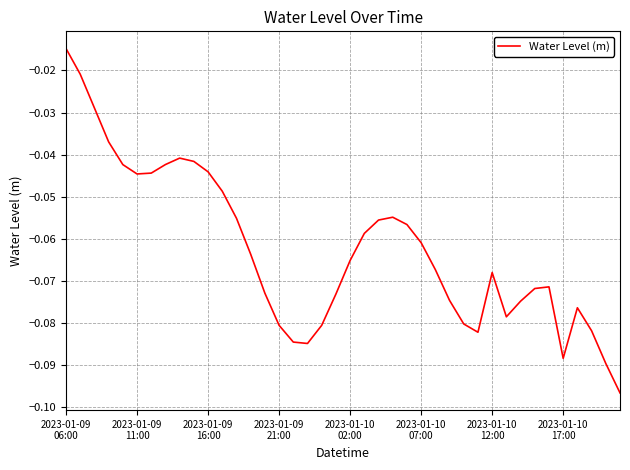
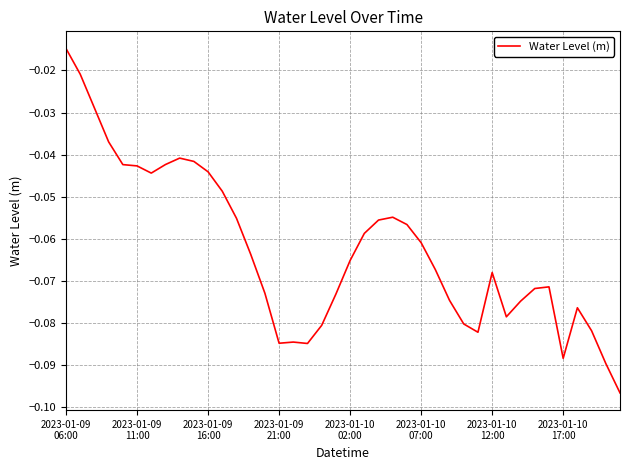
  {
    "2023-01-09 06:00": -0.015,
-   "2023-01-09 11:00": -0.045,
+   "2023-01-09 11:00": -0.043,
    "2023-01-09 16:00": -0.044,
-   "2023-01-09 21:00": -0.081,
+   "2023-01-09 21:00": -0.085,
    "2023-01-10 02:00": -0.065,
    "2023-01-10 07:00": -0.061,
    "2023-01-10 12:00": -0.068,
    "2023-01-10 17:00": -0.088
  }
